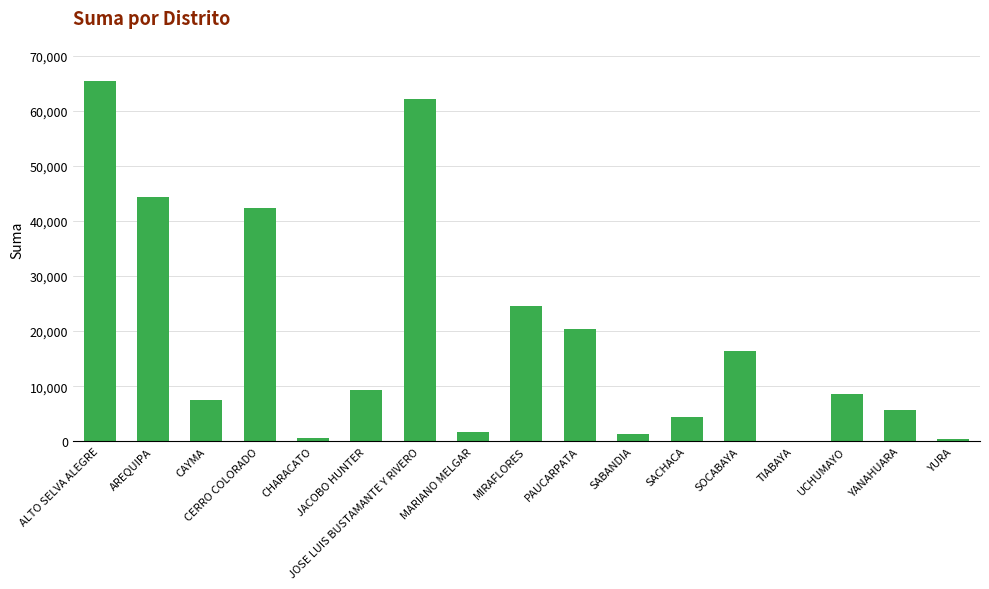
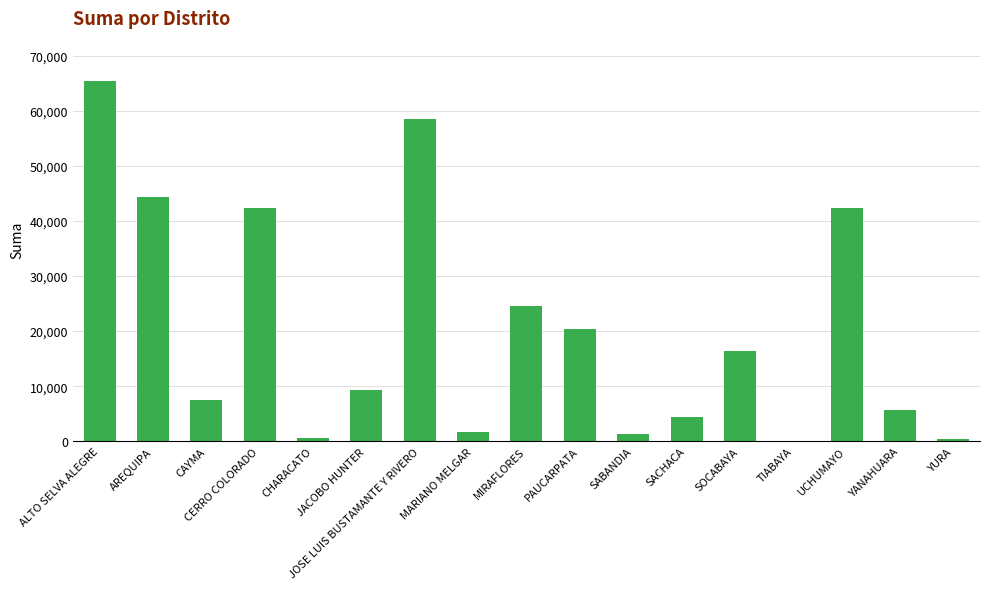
  {
    "ALTO SELVA ALEGRE": "65,000",
    "AREQUIPA": "44,000",
    "CAYMA": "7,000",
    "CERRO COLORADO": "42,000",
    "CHARACATO": "1,000",
    "JACOBO HUNTER": "9,000",
-   "JOSE LUIS BUSTAMANTE Y RIVERO": "62,000",
+   "JOSE LUIS BUSTAMANTE Y RIVERO": "58,000",
    "MARIANO MELGAR": "2,000",
    "MIRAFLORES": "25,000",
    "PAUCARPATA": "20,000",
    "SABANDIA": "1,000",
    "SACHACA": "4,000",
    "SOCABAYA": "16,000",
-   "UCHUMAYO": "9,000",
+   "UCHUMAYO": "42,000",
    "YANAHUARA": "6,000"
  }
